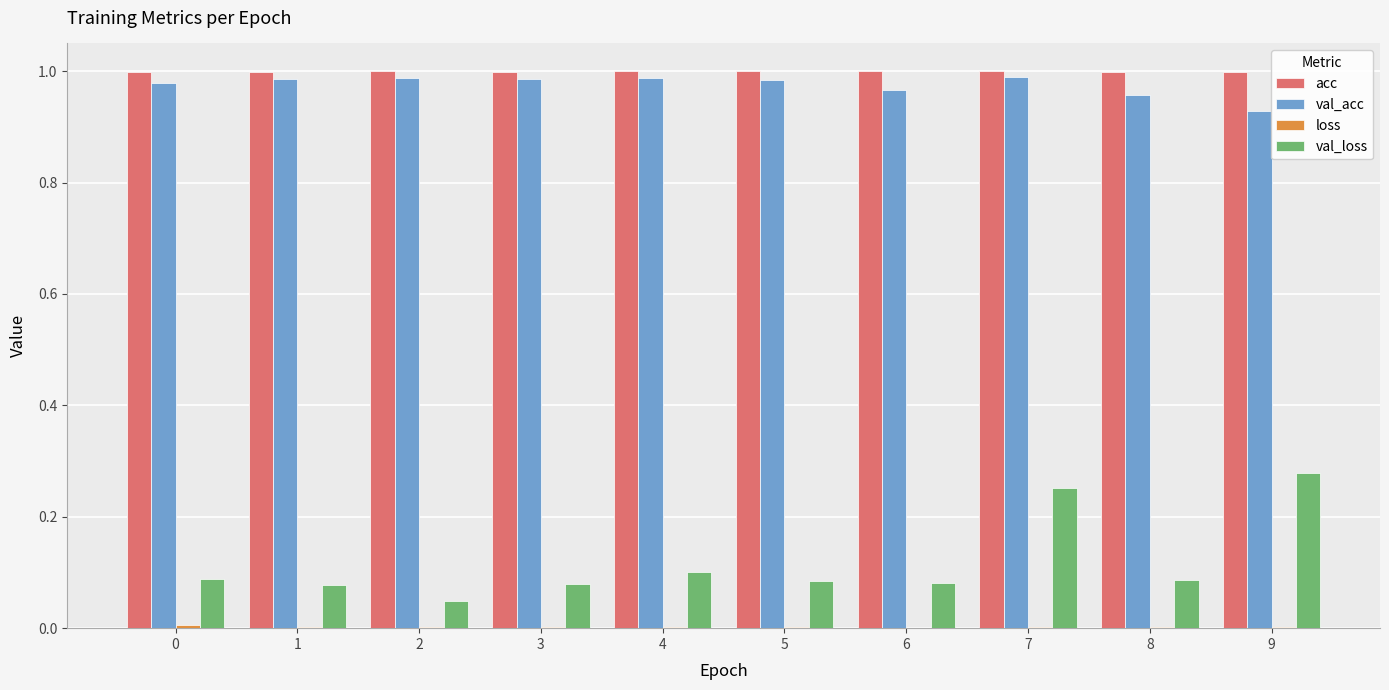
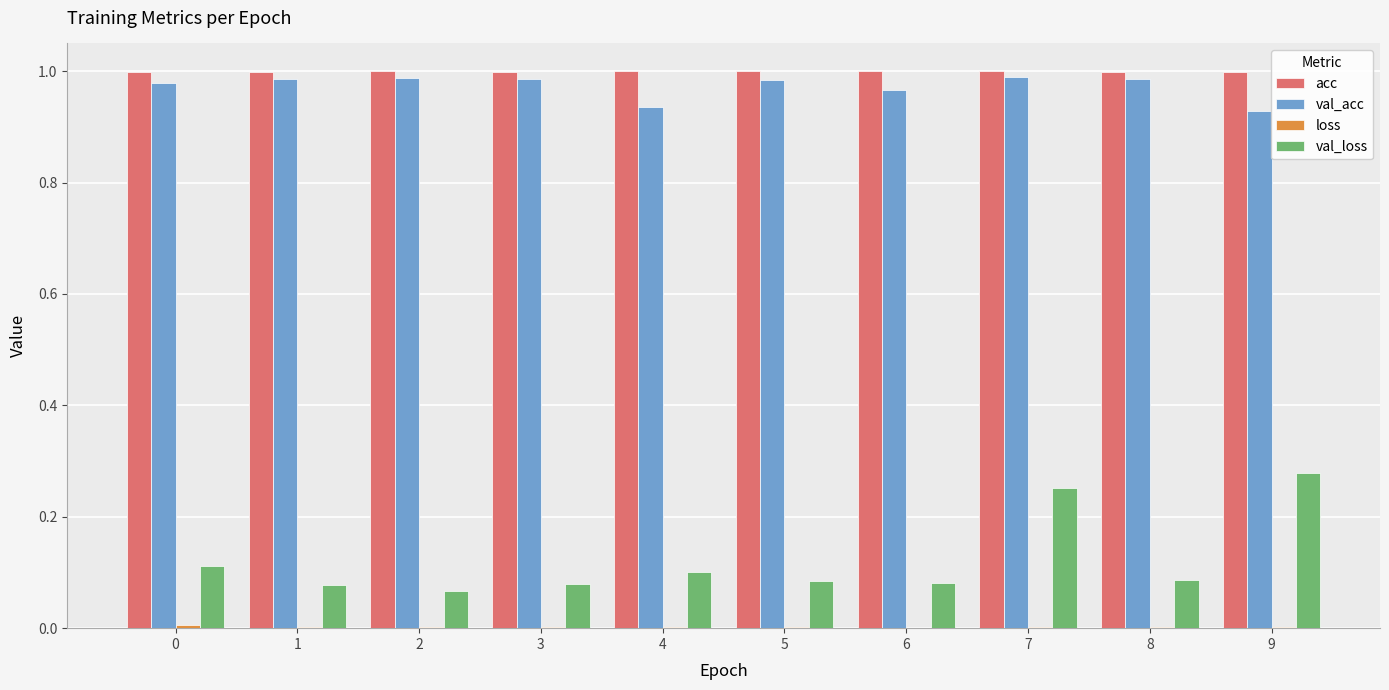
  {
    "val_acc": {
      "0": 0.98,
      "1": 0.99,
      "2": 0.99,
      "3": 0.99,
-     "4": 0.99,
+     "4": 0.93,
      "5": 0.98,
      "6": 0.97,
      "7": 0.99,
-     "8": 0.96,
+     "8": 0.99,
      "9": 0.93
    },
    "val_loss": {
-     "0": 0.09,
+     "0": 0.11,
      "1": 0.08,
-     "2": 0.05,
+     "2": 0.07,
      "3": 0.08,
      "4": 0.10,
      "5": 0.09,
      "6": 0.08,
      "7": 0.25,
      "8": 0.09,
      "9": 0.28
    }
  }
